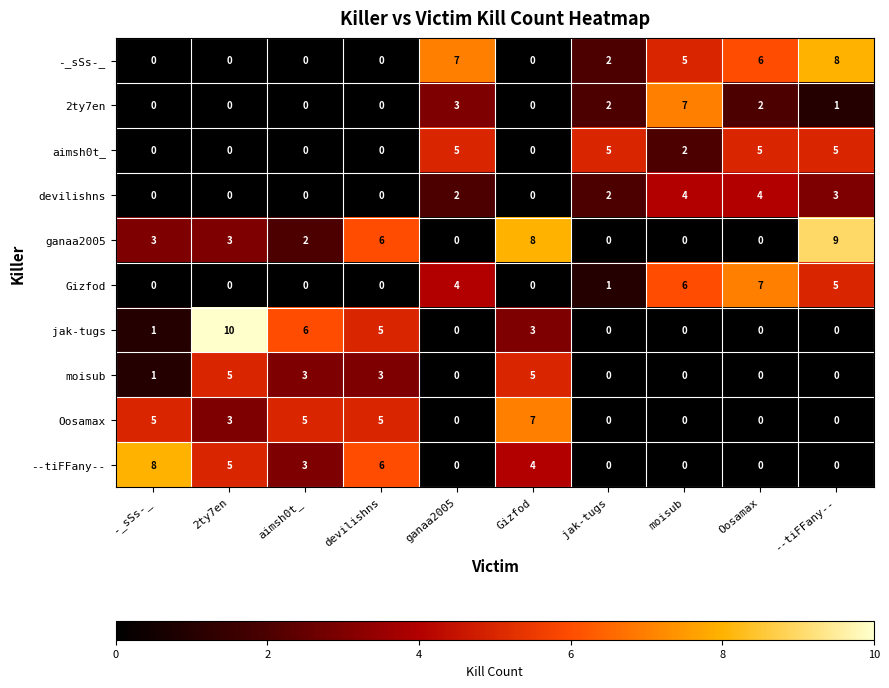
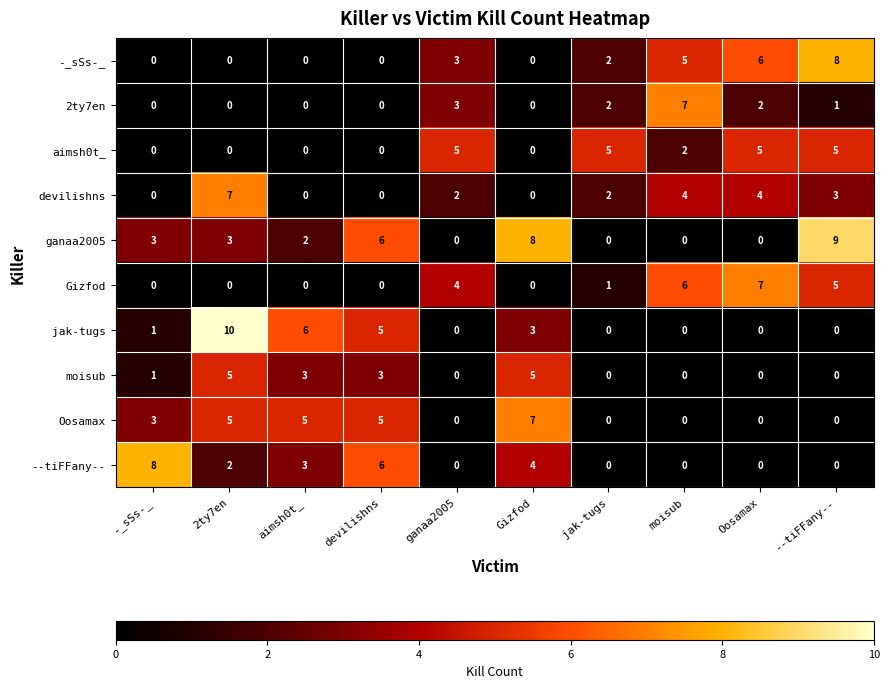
  {
    "-_sSs-_": {
      "-_sSs-_": 0,
      "2ty7en": 0,
      "aimsh0t_": 0,
      "devilishns": 0,
-     "ganaa2005": 7,
+     "ganaa2005": 3,
      "Gizfod": 0,
      "jak-tugs": 2,
      "moisub": 5,
      "Oosamax": 6,
      "--tiFFany--": 8
    },
    "2ty7en": {
      "-_sSs-_": 0,
      "2ty7en": 0,
      "aimsh0t_": 0,
      "devilishns": 0,
      "ganaa2005": 3,
      "Gizfod": 0,
      "jak-tugs": 2,
      "moisub": 7,
      "Oosamax": 2,
      "--tiFFany--": 1
    },
    "aimsh0t_": {
      "-_sSs-_": 0,
      "2ty7en": 0,
      "aimsh0t_": 0,
      "devilishns": 0,
      "ganaa2005": 5,
      "Gizfod": 0,
      "jak-tugs": 5,
      "moisub": 2,
      "Oosamax": 5,
      "--tiFFany--": 5
    },
    "devilishns": {
      "-_sSs-_": 0,
-     "2ty7en": 0,
+     "2ty7en": 7,
      "aimsh0t_": 0,
      "devilishns": 0,
      "ganaa2005": 2,
      "Gizfod": 0,
      "jak-tugs": 2,
      "moisub": 4,
      "Oosamax": 4,
      "--tiFFany--": 3
    },
    "ganaa2005": {
      "-_sSs-_": 3,
      "2ty7en": 3,
      "aimsh0t_": 2,
      "devilishns": 6,
      "ganaa2005": 0,
      "Gizfod": 8,
      "jak-tugs": 0,
      "moisub": 0,
      "Oosamax": 0,
      "--tiFFany--": 9
    },
    "Gizfod": {
      "-_sSs-_": 0,
      "2ty7en": 0,
      "aimsh0t_": 0,
      "devilishns": 0,
      "ganaa2005": 4,
      "Gizfod": 0,
      "jak-tugs": 1,
      "moisub": 6,
      "Oosamax": 7,
      "--tiFFany--": 5
    },
    "jak-tugs": {
      "-_sSs-_": 1,
      "2ty7en": 10,
      "aimsh0t_": 6,
      "devilishns": 5,
      "ganaa2005": 0,
      "Gizfod": 3,
      "jak-tugs": 0,
      "moisub": 0,
      "Oosamax": 0,
      "--tiFFany--": 0
    },
    "moisub": {
      "-_sSs-_": 1,
      "2ty7en": 5,
      "aimsh0t_": 3,
      "devilishns": 3,
      "ganaa2005": 0,
      "Gizfod": 5,
      "jak-tugs": 0,
      "moisub": 0,
      "Oosamax": 0,
      "--tiFFany--": 0
    },
    "Oosamax": {
-     "-_sSs-_": 5,
-     "2ty7en": 3,
+     "-_sSs-_": 3,
+     "2ty7en": 5,
      "aimsh0t_": 5,
      "devilishns": 5,
      "ganaa2005": 0,
      "Gizfod": 7,
      "jak-tugs": 0,
      "moisub": 0,
      "Oosamax": 0,
      "--tiFFany--": 0
    },
    "--tiFFany--": {
      "-_sSs-_": 8,
-     "2ty7en": 5,
+     "2ty7en": 2,
      "aimsh0t_": 3,
      "devilishns": 6,
      "ganaa2005": 0,
      "Gizfod": 4,
      "jak-tugs": 0,
      "moisub": 0,
      "Oosamax": 0,
      "--tiFFany--": 0
    }
  }
